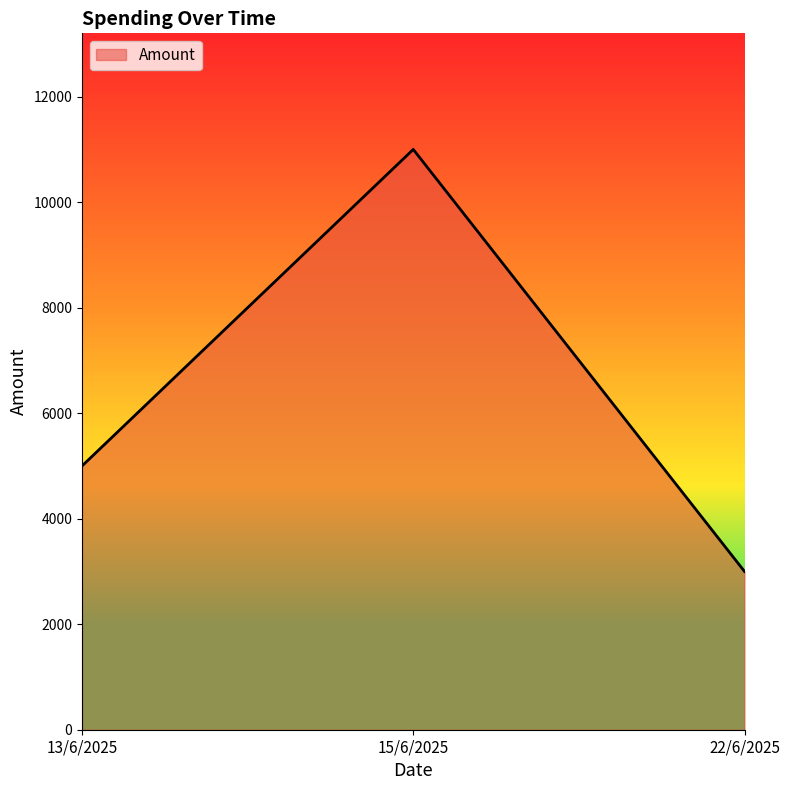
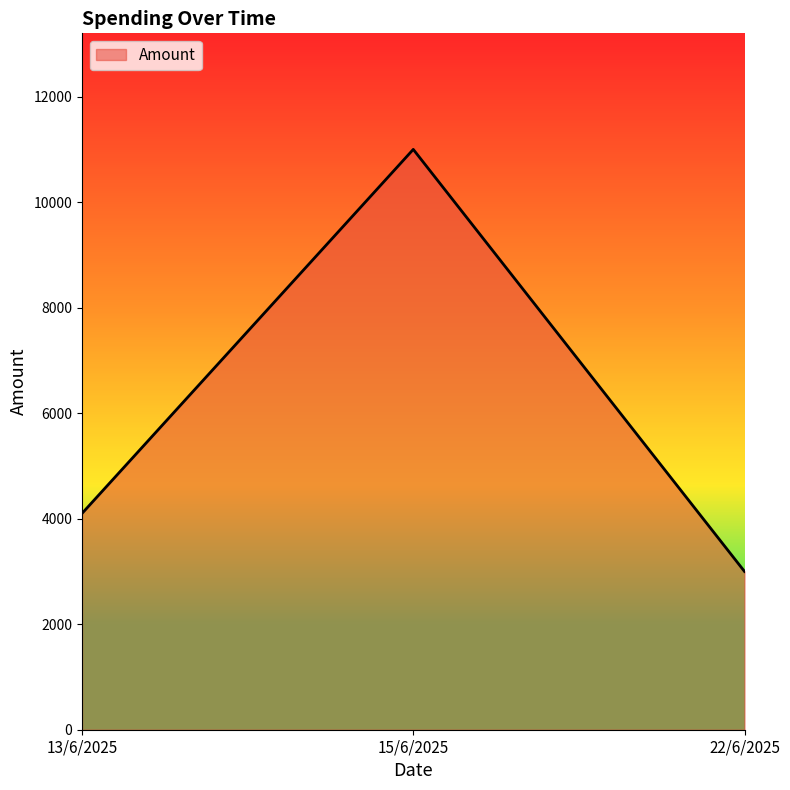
  {
-   "13/6/2025": 5000,
+   "13/6/2025": 4100,
    "15/6/2025": 11000,
    "22/6/2025": 3000
  }
